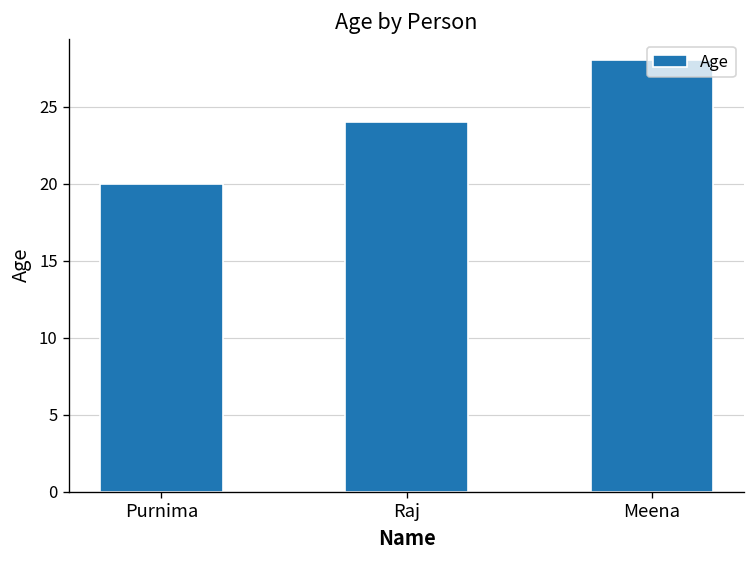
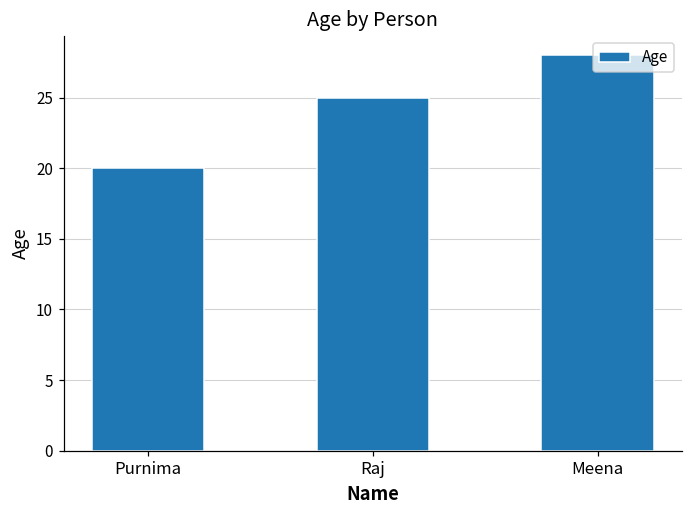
  {
    "Purnima": 20,
-   "Raj": 24
+   "Raj": 25
  }
